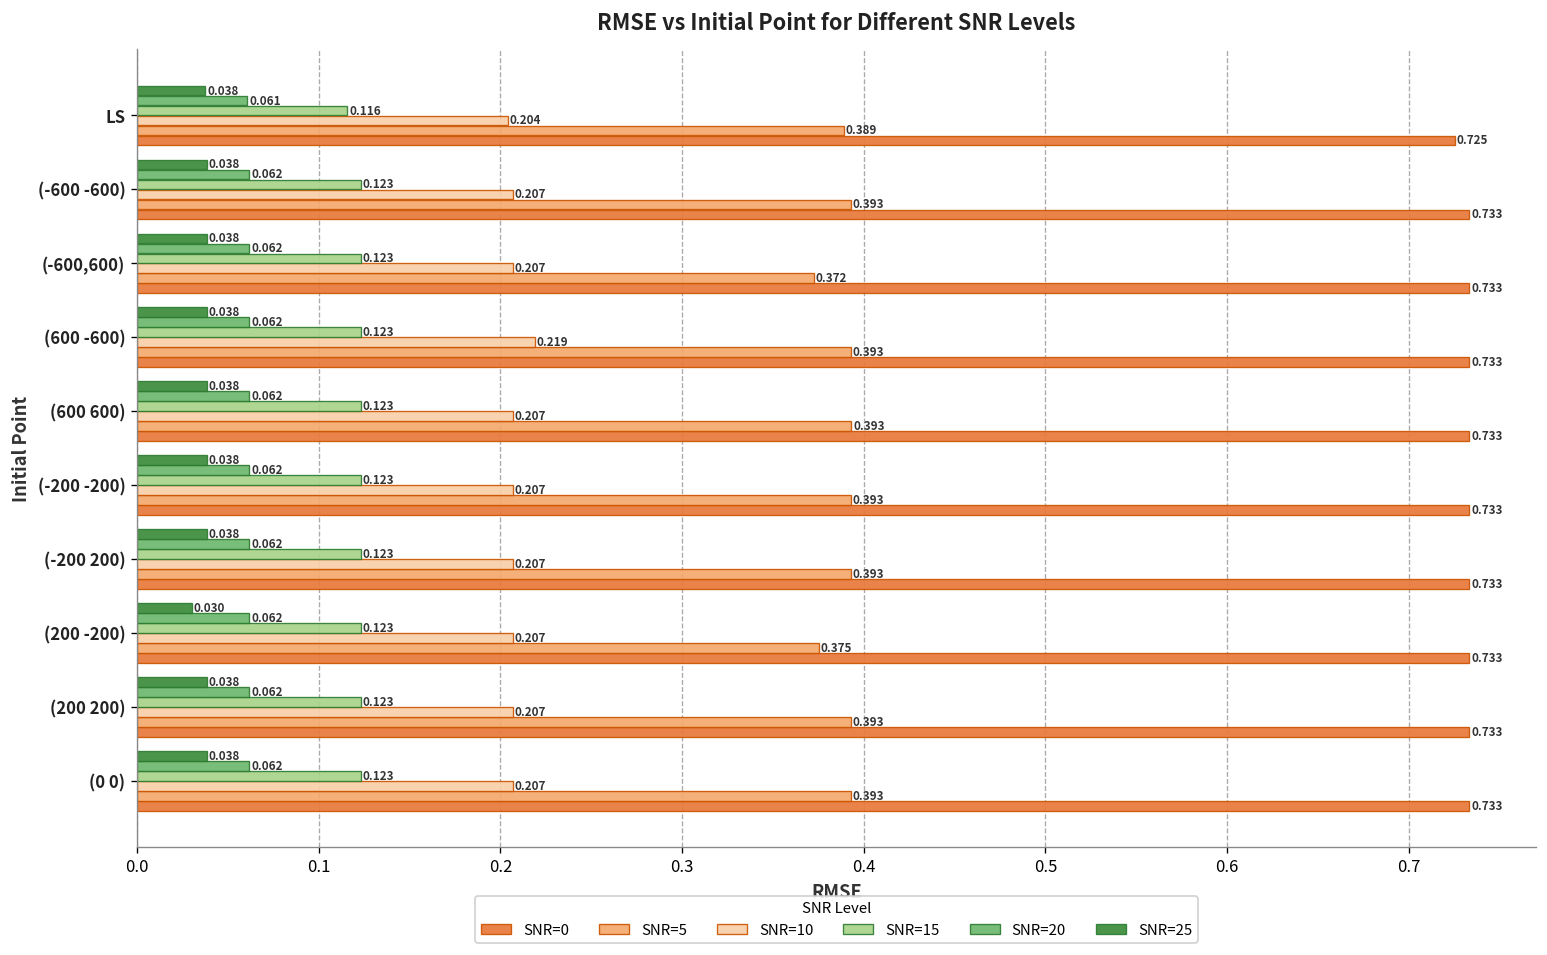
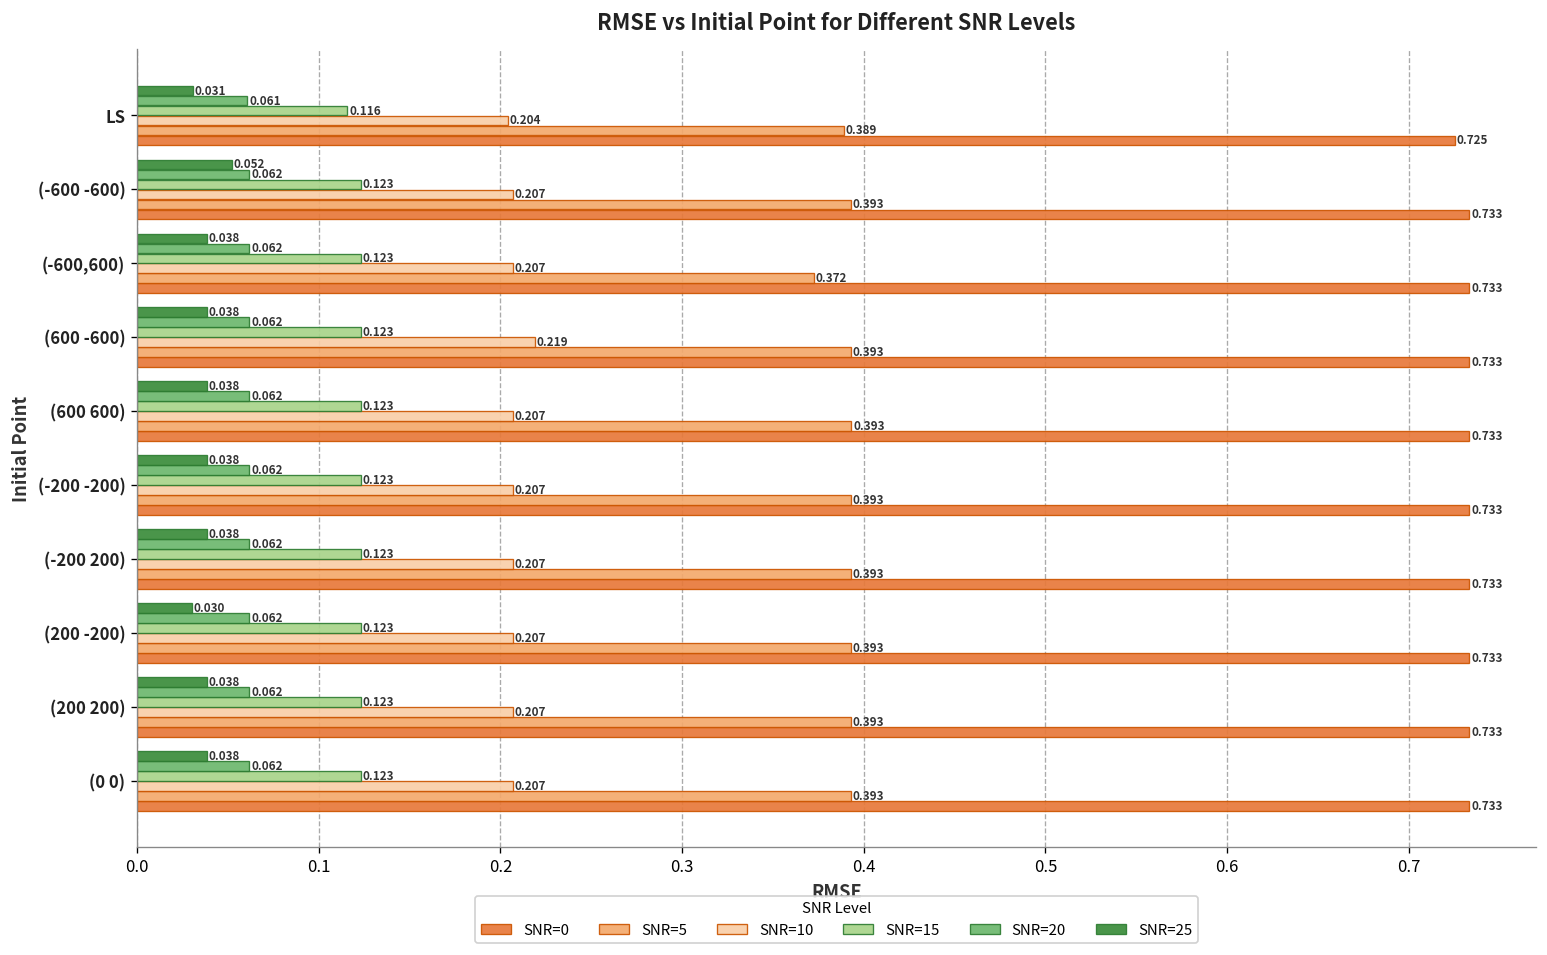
  {
    "SNR=0": {
      "LS": 0.725,
      "(-600 -600)": 0.733,
      "(-600,600)": 0.733,
      "(600 -600)": 0.733,
      "(600 600)": 0.733,
      "(-200 -200)": 0.733,
      "(-200 200)": 0.733,
      "(200 -200)": 0.733,
      "(200 200)": 0.733,
      "(0 0)": 0.733
    },
    "SNR=5": {
      "LS": 0.389,
      "(-600 -600)": 0.393,
      "(-600,600)": 0.372,
      "(600 -600)": 0.393,
      "(600 600)": 0.393,
      "(-200 -200)": 0.393,
      "(-200 200)": 0.393,
-     "(200 -200)": 0.375,
+     "(200 -200)": 0.393,
      "(200 200)": 0.393,
      "(0 0)": 0.393
    },
    "SNR=10": {
      "LS": 0.204,
      "(-600 -600)": 0.207,
      "(-600,600)": 0.207,
      "(600 -600)": 0.219,
      "(600 600)": 0.207,
      "(-200 -200)": 0.207,
      "(-200 200)": 0.207,
      "(200 -200)": 0.207,
      "(200 200)": 0.207,
      "(0 0)": 0.207
    },
    "SNR=15": {
      "LS": 0.116,
      "(-600 -600)": 0.123,
      "(-600,600)": 0.123,
      "(600 -600)": 0.123,
      "(600 600)": 0.123,
      "(-200 -200)": 0.123,
      "(-200 200)": 0.123,
      "(200 -200)": 0.123,
      "(200 200)": 0.123,
      "(0 0)": 0.123
    },
    "SNR=20": {
      "LS": 0.061,
      "(-600 -600)": 0.062,
      "(-600,600)": 0.062,
      "(600 -600)": 0.062,
      "(600 600)": 0.062,
      "(-200 -200)": 0.062,
      "(-200 200)": 0.062,
      "(200 -200)": 0.062,
      "(200 200)": 0.062,
      "(0 0)": 0.062
    },
    "SNR=25": {
-     "LS": 0.038,
-     "(-600 -600)": 0.038,
+     "LS": 0.031,
+     "(-600 -600)": 0.052,
      "(-600,600)": 0.038,
      "(600 -600)": 0.038,
      "(600 600)": 0.038,
      "(-200 -200)": 0.038,
      "(-200 200)": 0.038,
      "(200 -200)": 0.030,
      "(200 200)": 0.038,
      "(0 0)": 0.038
    }
  }
